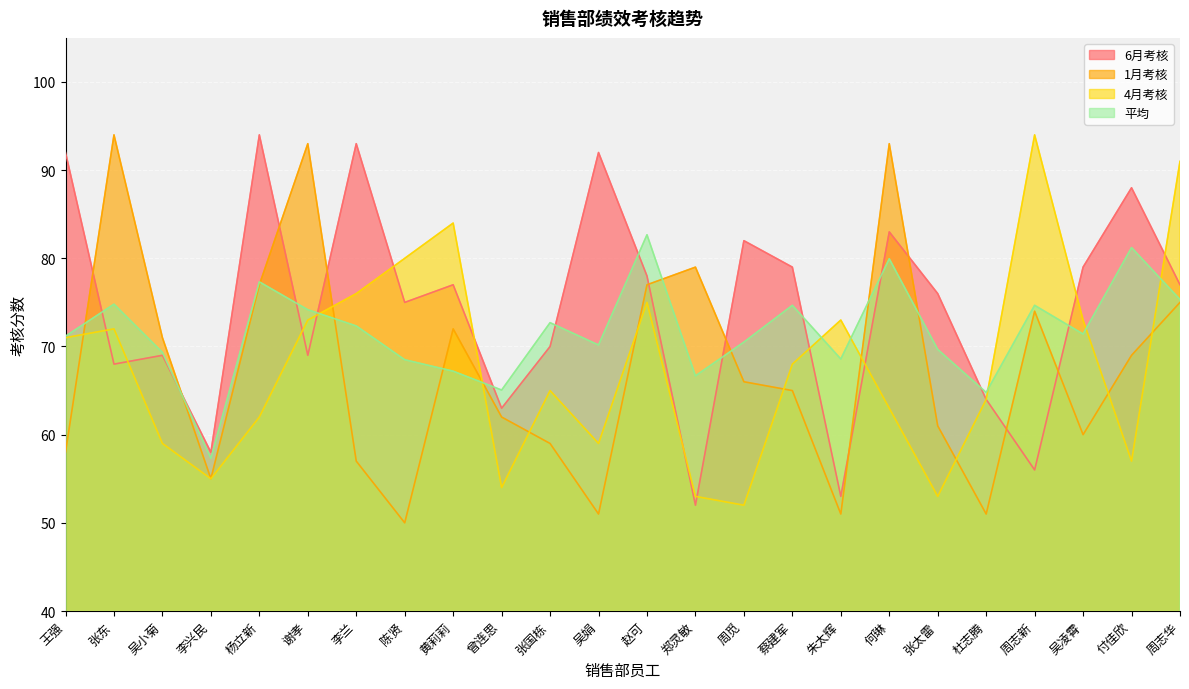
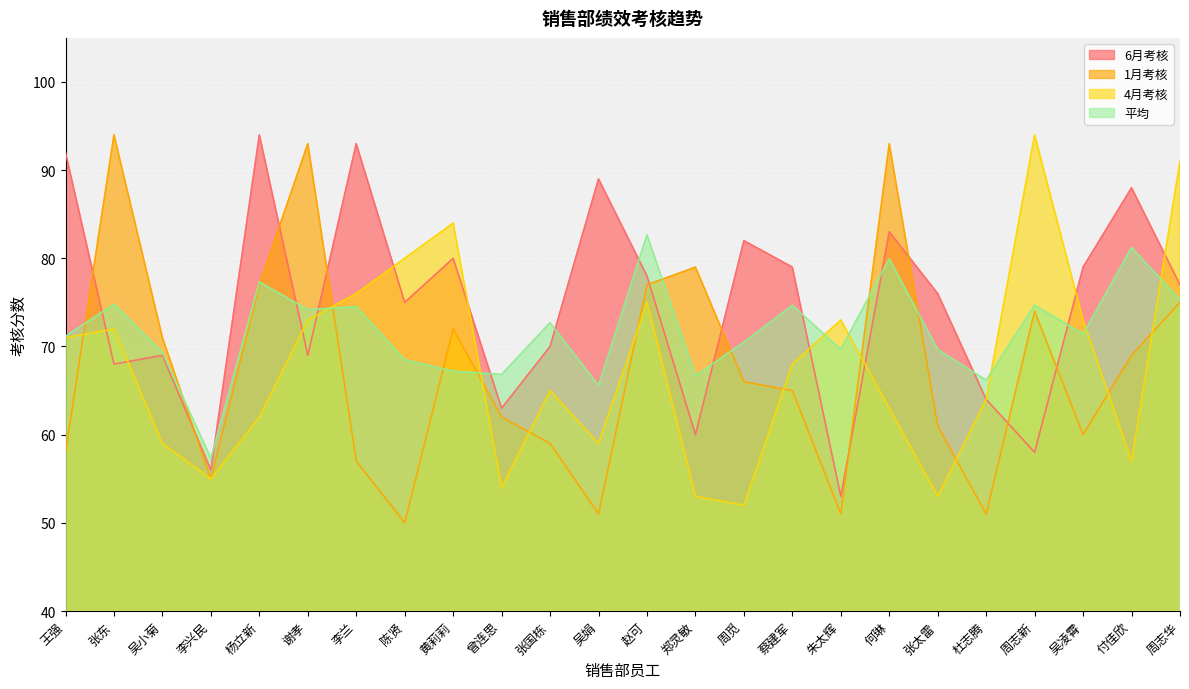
  {
    "6月考核": {
      "王强": 92,
      "张东": 68,
      "吴小菊": 69,
-     "李兴民": 58,
+     "李兴民": 56,
      "杨立新": 94,
      "谢孝": 69,
      "李兰": 93,
      "陈贤": 75,
-     "黄莉莉": 77,
+     "黄莉莉": 80,
      "曾连思": 63,
      "张国栋": 70,
-     "吴娟": 92,
+     "吴娟": 89,
      "赵可": 78,
-     "郑灵敏": 52,
+     "郑灵敏": 60,
      "周觅": 82,
      "蔡建军": 79,
      "朱太辉": 53,
      "何琳": 83,
      "张太雷": 76,
-     "周志新": 56,
+     "周志新": 58,
      "吴凌霄": 79,
      "付佳欣": 88,
      "周志华": 77
    },
    "平均": {
      "张东": 75,
      "吴小菊": 69,
      "李兴民": 57,
      "杨立新": 77,
      "谢孝": 74,
-     "李兰": 72,
+     "李兰": 75,
      "陈贤": 69,
      "黄莉莉": 67,
-     "曾连思": 65,
+     "曾连思": 67,
      "张国栋": 73,
-     "吴娟": 70,
+     "吴娟": 66,
      "赵可": 83,
      "郑灵敏": 67,
      "周觅": 71,
      "蔡建军": 75,
-     "朱太辉": 69,
+     "朱太辉": 70,
      "何琳": 80,
      "张太雷": 70,
-     "杜志腾": 65,
+     "杜志腾": 66,
      "周志新": 75,
      "吴凌霄": 71,
      "付佳欣": 81,
      "周志华": 75
    }
  }
